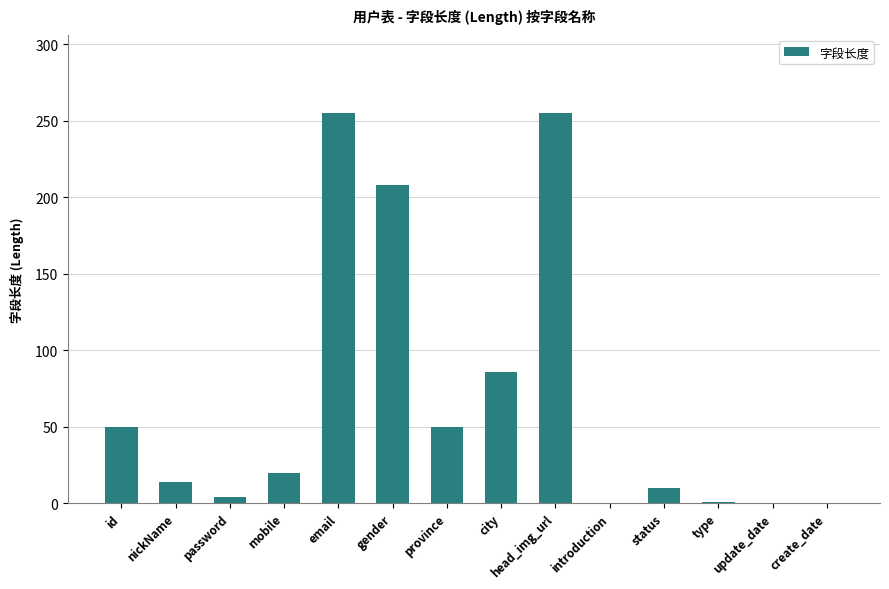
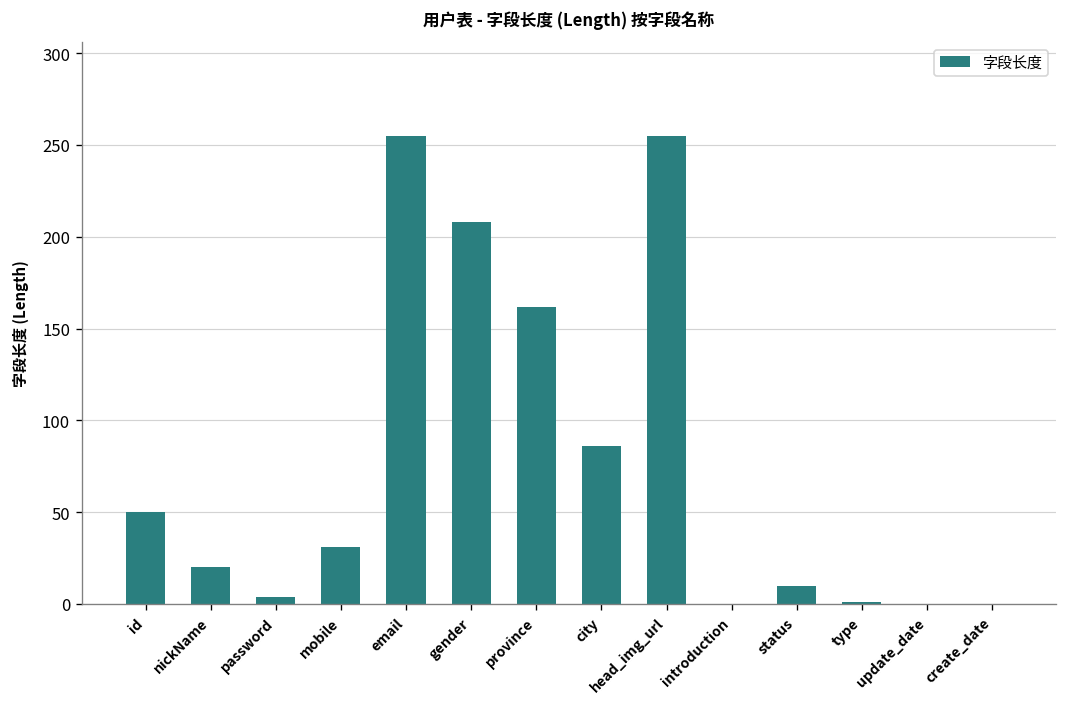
  {
    "id": 50,
-   "nickName": 14,
+   "nickName": 20,
    "password": 4,
-   "mobile": 20,
+   "mobile": 31,
    "email": 255,
    "gender": 208,
-   "province": 50,
+   "province": 162,
    "city": 86,
    "head_img_url": 255,
    "introduction": 0,
    "status": 10,
    "update_date": 0,
    "create_date": 0
  }
